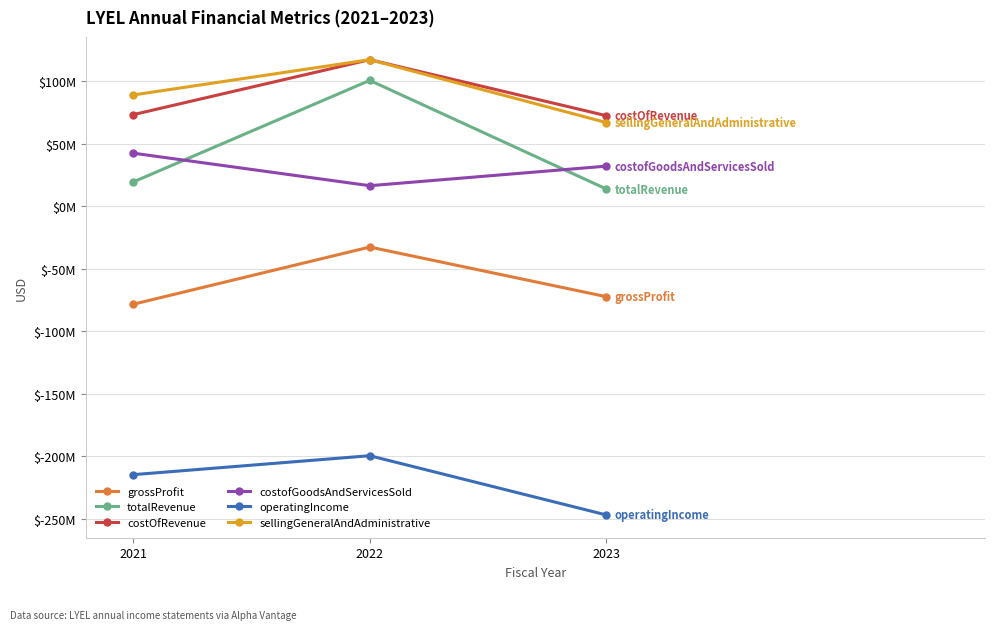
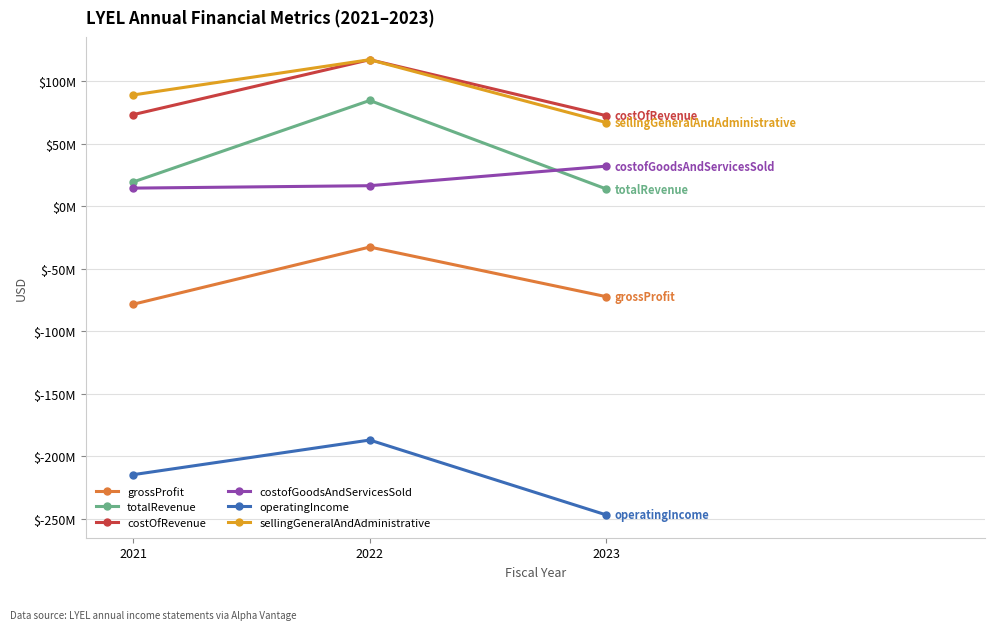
  {
    "totalRevenue": {
      "2021": "$19000000",
-     "2022": "$101000000",
+     "2022": "$85000000",
      "2023": "$14000000"
    },
    "costOfRevenue": {
      "2021": "$73000000",
      "2023": "$72000000"
    },
    "costofGoodsAndServicesSold": {
-     "2021": "$43000000",
+     "2021": "$15000000",
      "2022": "$16000000",
      "2023": "$32000000"
    },
    "operatingIncome": {
      "2021": "$-215000000",
-     "2022": "$-200000000",
+     "2022": "$-187000000",
      "2023": "$-247000000"
    }
  }
